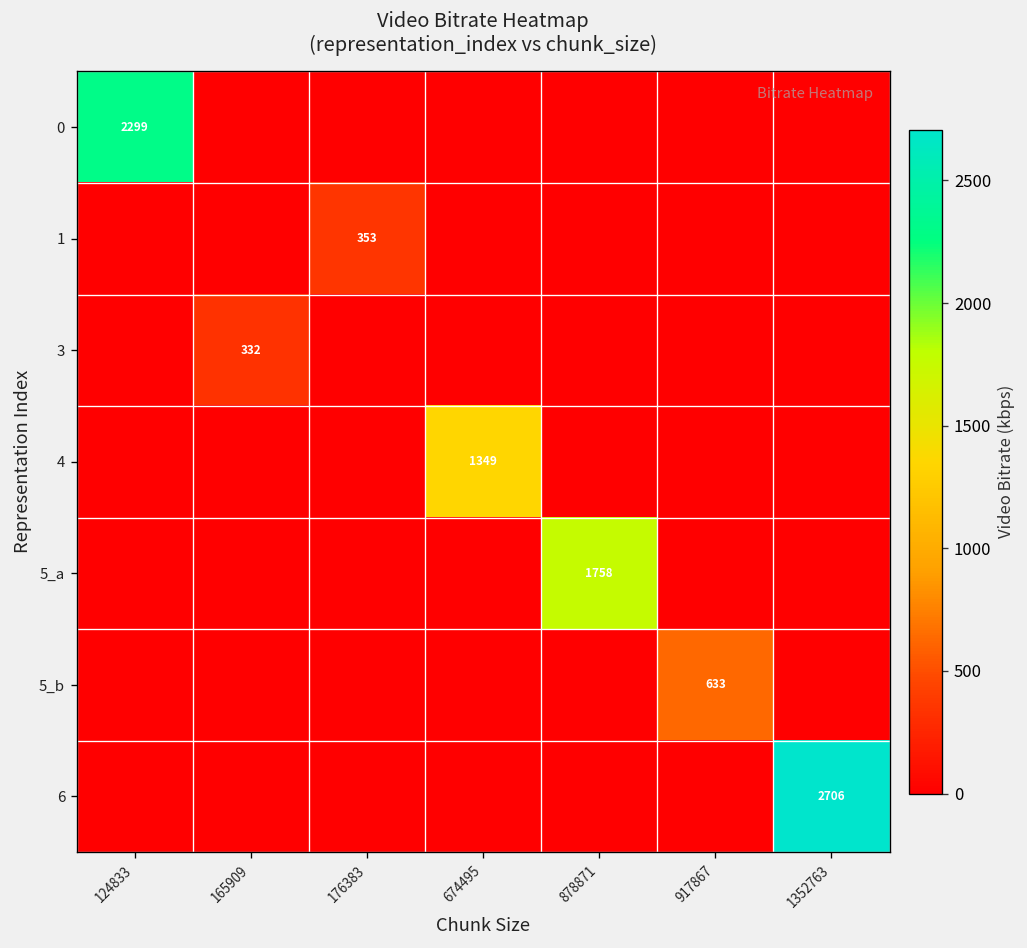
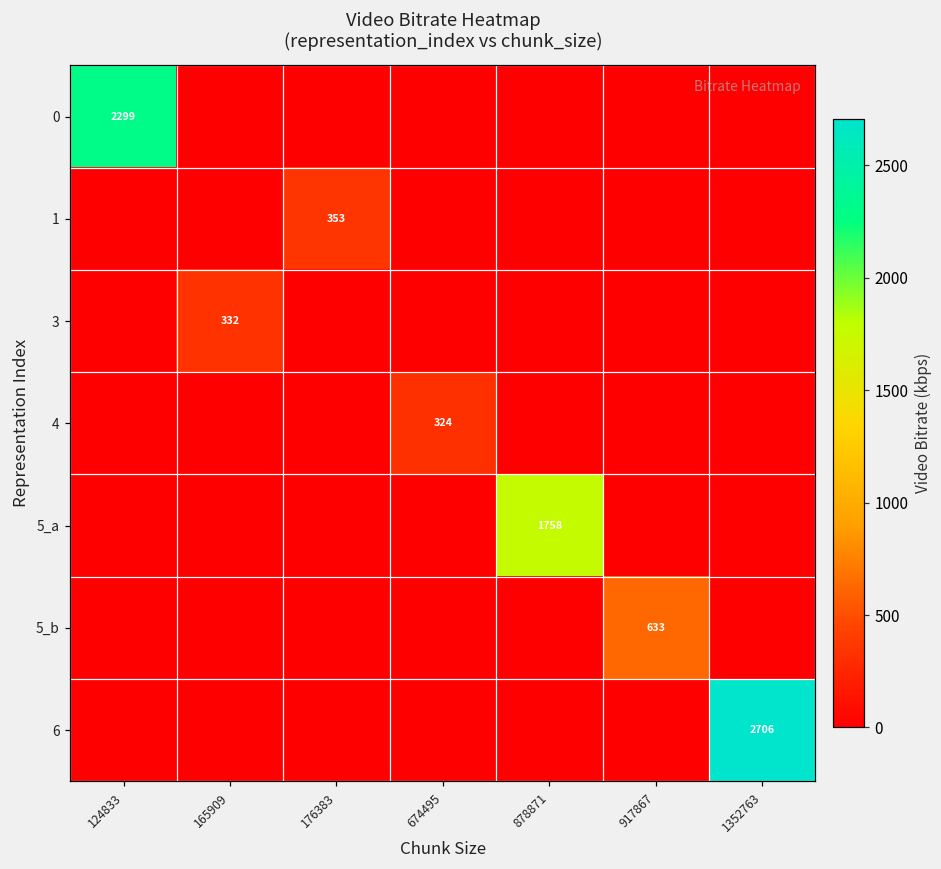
  {
    "0": {
      "124833": 2299
    },
    "1": {
      "176383": 353
    },
    "3": {
      "165909": 332
    },
    "4": {
-     "674495": 1349
+     "674495": 324
    },
    "5_a": {
      "878871": 1758
    },
    "5_b": {
      "917867": 633
    },
    "6": {
      "1352763": 2706
    }
  }
